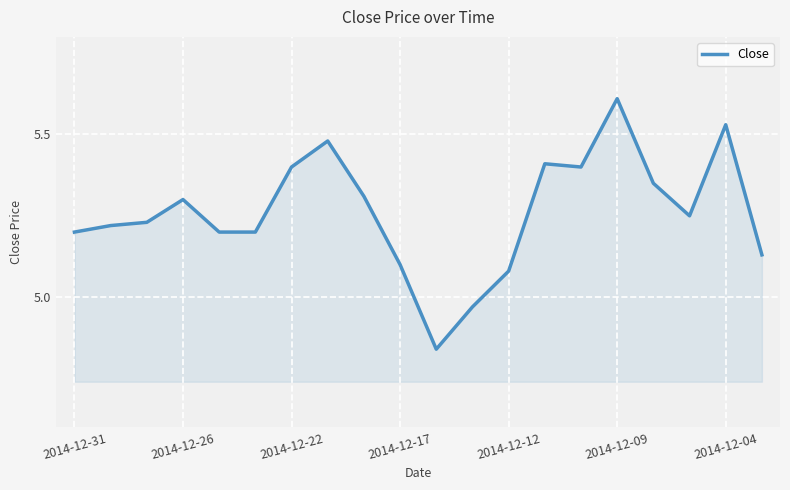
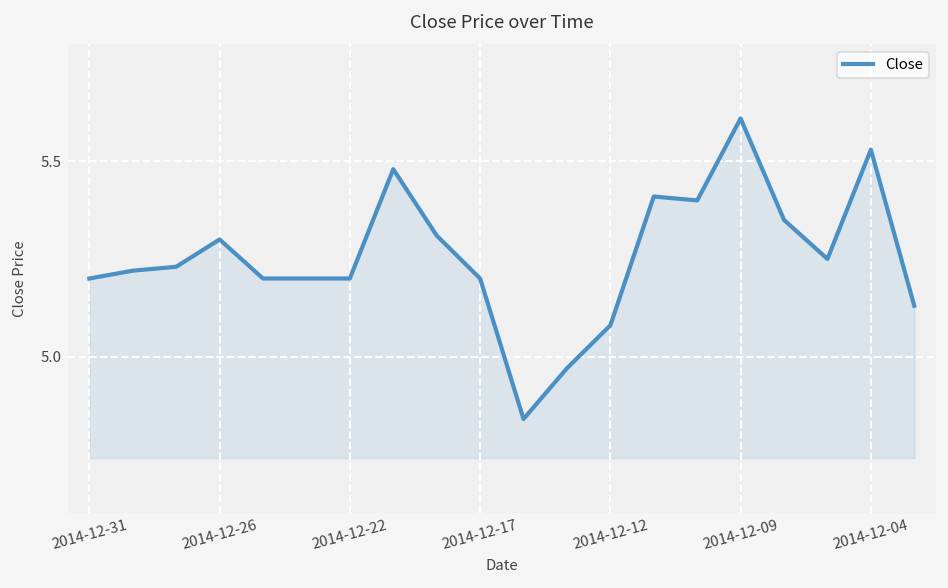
  {
    "2014-12-31": 5.2,
    "2014-12-26": 5.3,
-   "2014-12-22": 5.4,
-   "2014-12-17": 5.1,
+   "2014-12-22": 5.2,
+   "2014-12-17": 5.2,
    "2014-12-12": 5.08,
    "2014-12-09": 5.61,
    "2014-12-04": 5.53
  }
